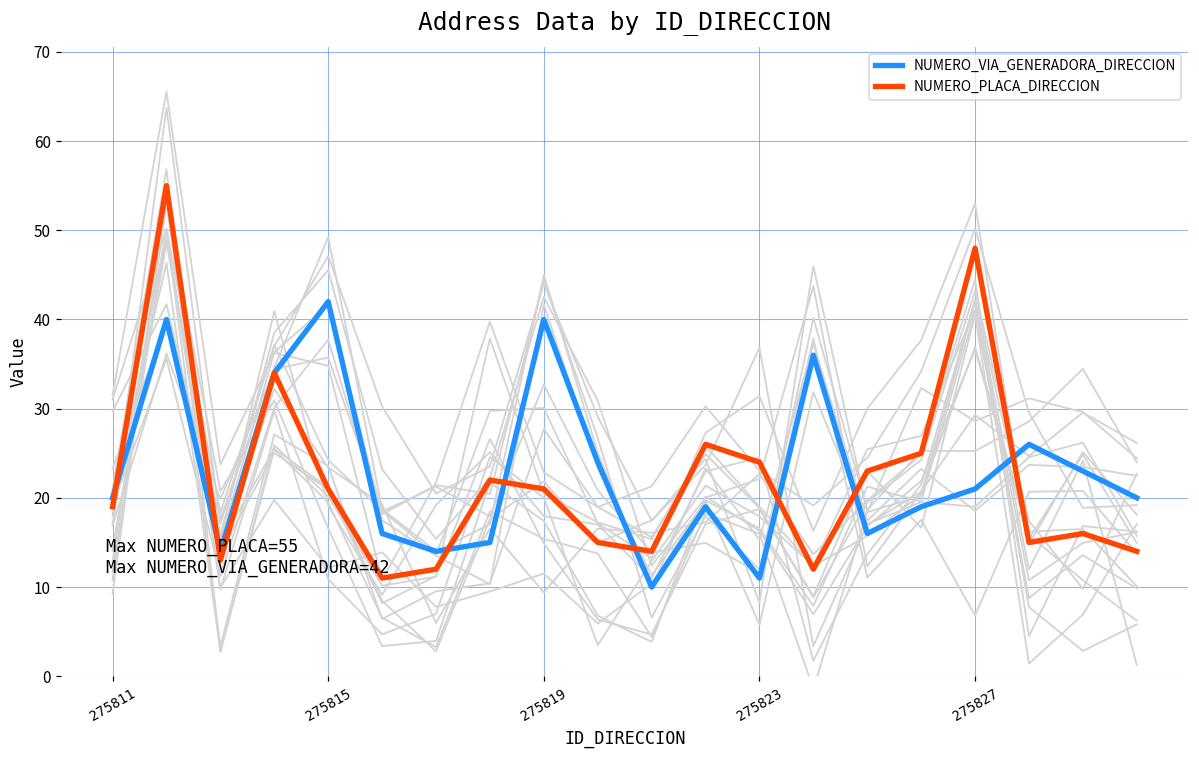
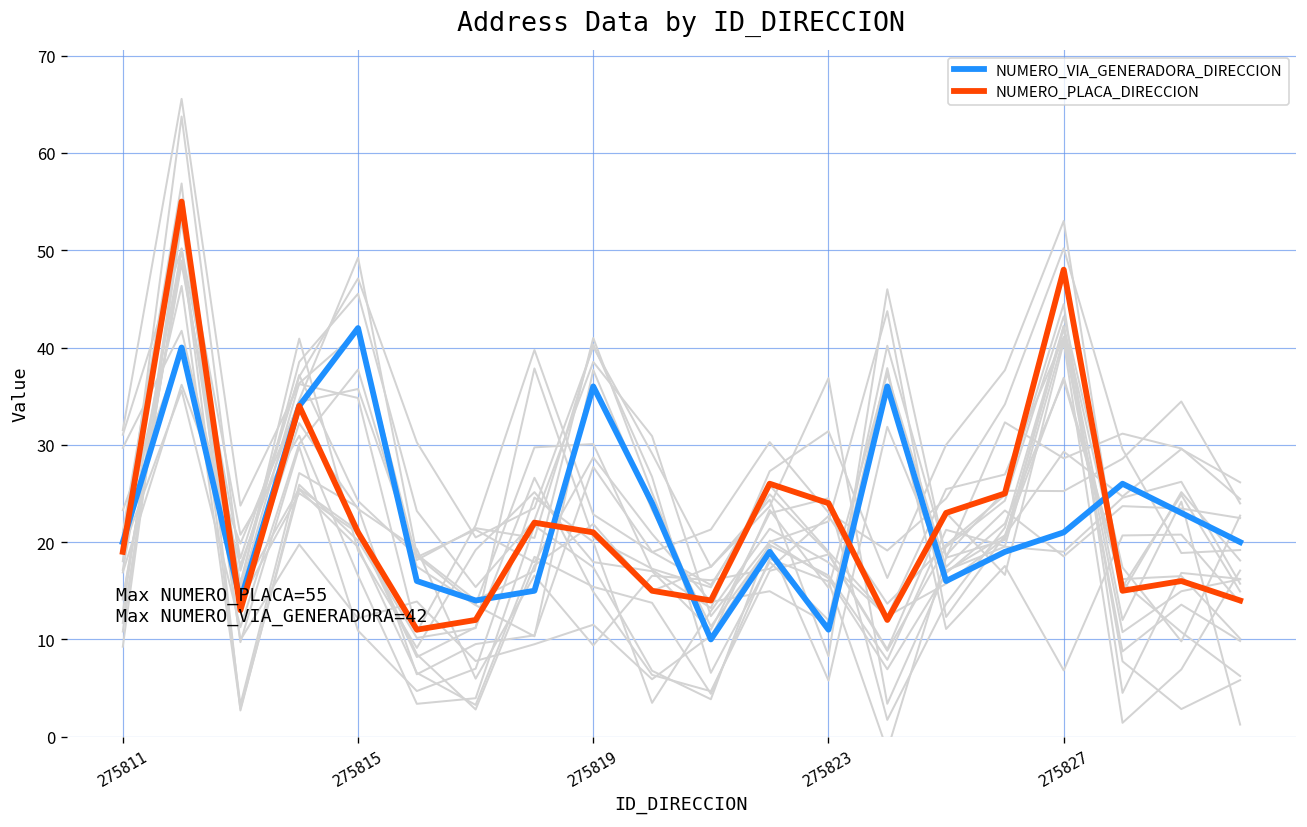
  {
    "NUMERO_VIA_GENERADORA_DIRECCION": {
      "275815": 42,
-     "275819": 40,
+     "275819": 36,
      "275823": 11,
      "275827": 21
    },
    "NUMERO_PLACA_DIRECCION": {
      "275819": 21,
      "275823": 24,
      "275827": 48
    }
  }
